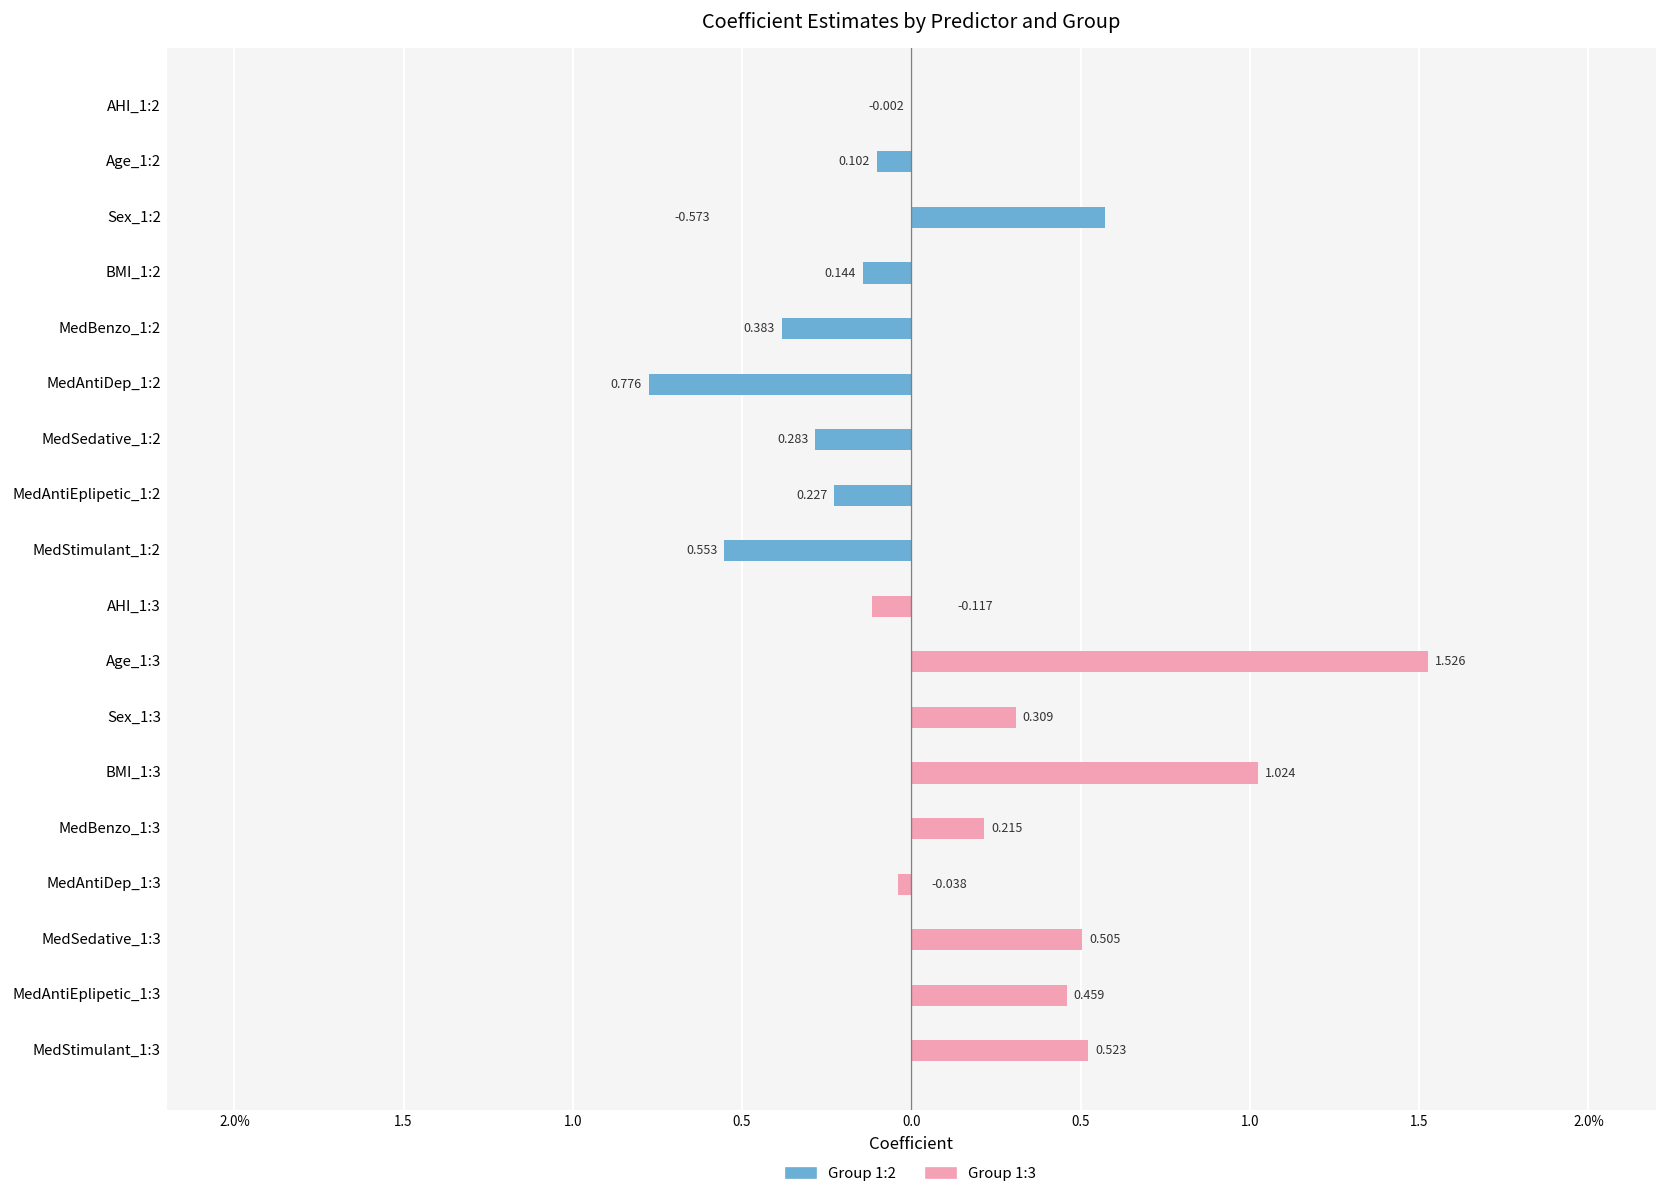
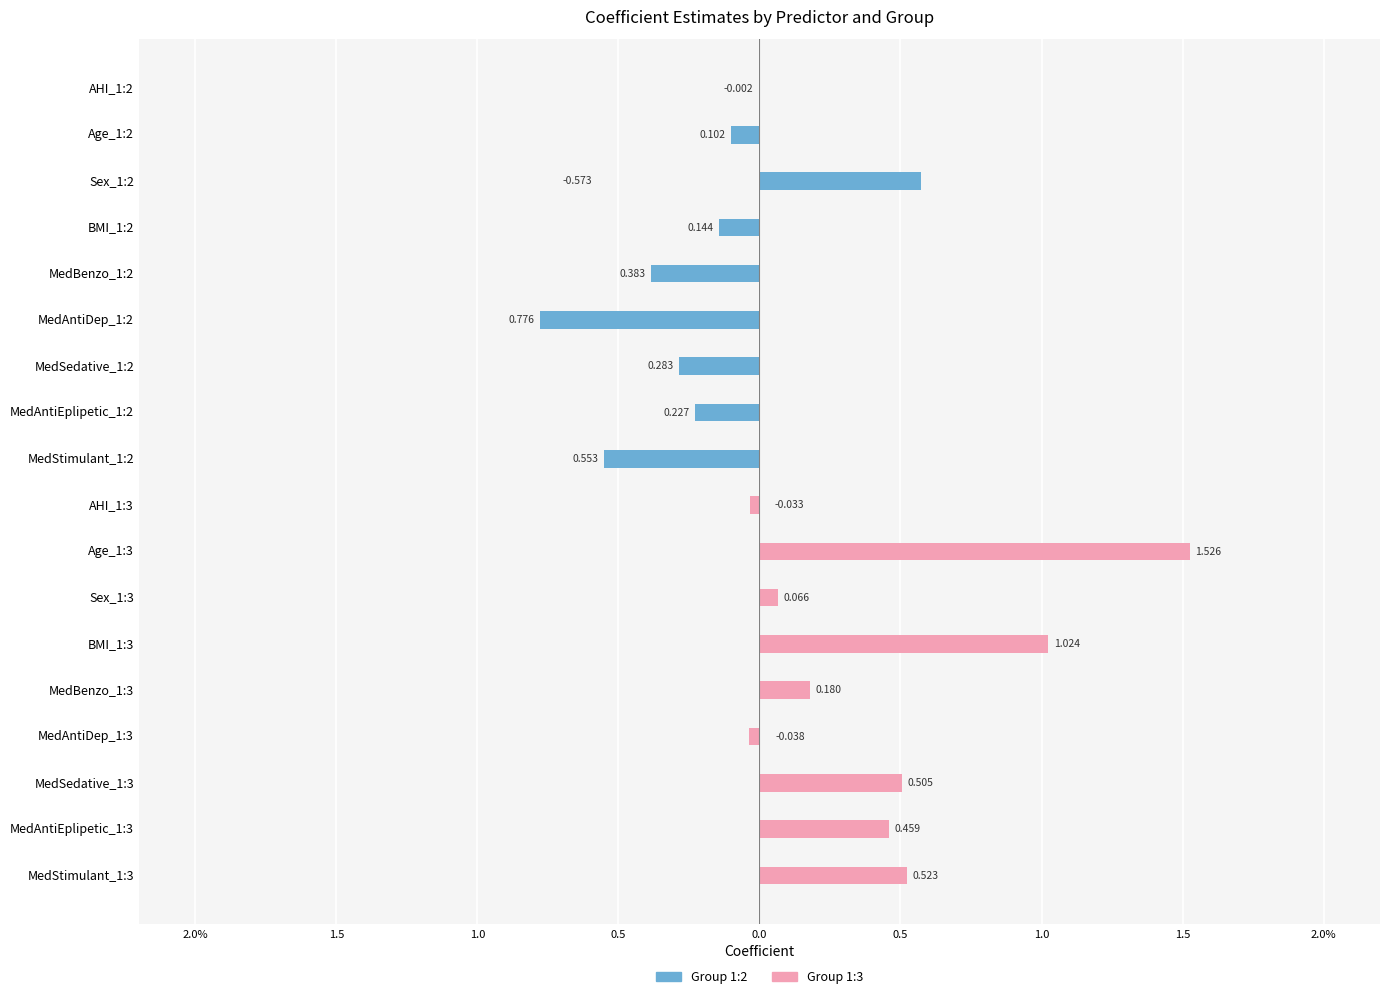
  {
    "Group 1:3": {
-     "AHI_1:3": -0.117,
+     "AHI_1:3": -0.033,
      "Age_1:3": 1.526,
-     "Sex_1:3": 0.309,
+     "Sex_1:3": 0.066,
      "BMI_1:3": 1.024,
-     "MedBenzo_1:3": 0.215,
+     "MedBenzo_1:3": 0.180,
      "MedSedative_1:3": 0.505,
      "MedAntiEplipetic_1:3": 0.459,
      "MedStimulant_1:3": 0.523
    }
  }
